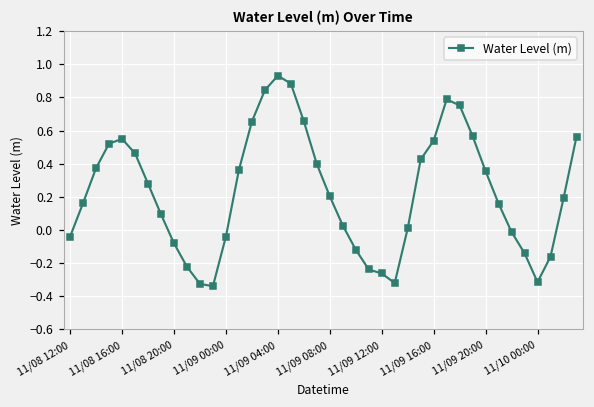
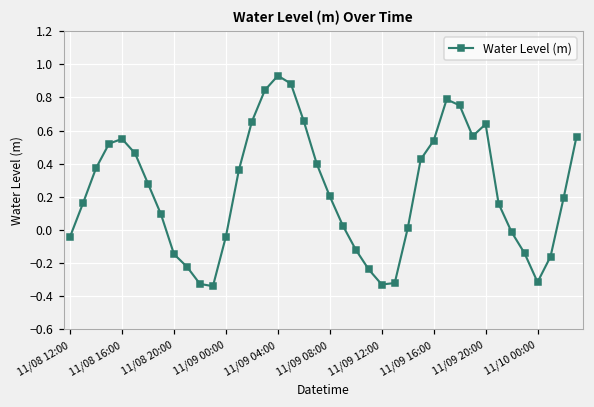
  {
    "11/08 12:00": -0.04,
    "11/08 16:00": 0.55,
-   "11/08 20:00": -0.08,
+   "11/08 20:00": -0.15,
    "11/09 00:00": -0.04,
    "11/09 04:00": 0.93,
    "11/09 08:00": 0.20,
-   "11/09 12:00": -0.26,
+   "11/09 12:00": -0.33,
    "11/09 16:00": 0.54,
-   "11/09 20:00": 0.35,
+   "11/09 20:00": 0.64,
    "11/10 00:00": -0.32
  }
